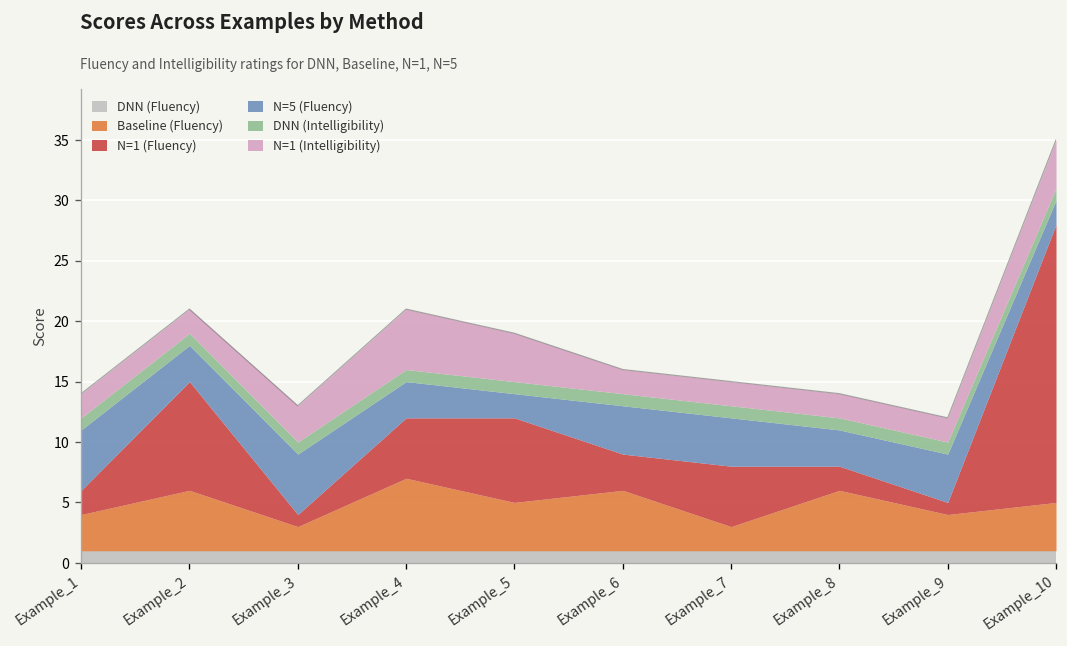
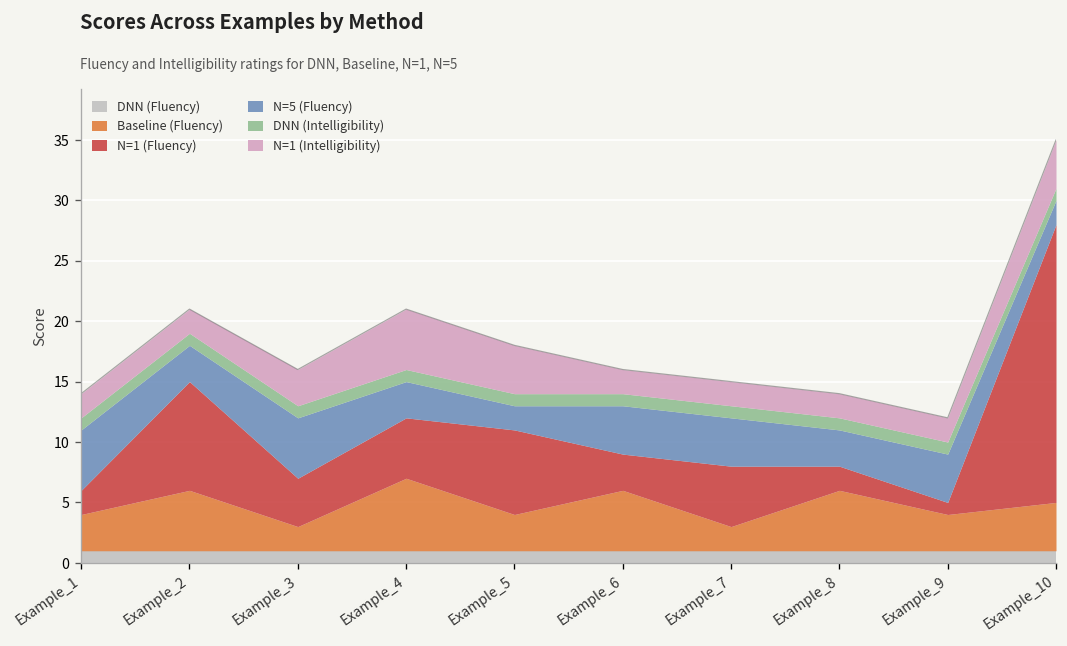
  {
    "Baseline (Fluency)": {
-     "Example_5": 4
+     "Example_5": 3
    },
    "N=1 (Fluency)": {
      "Example_1": 2,
      "Example_2": 9,
-     "Example_3": 1,
+     "Example_3": 4,
      "Example_4": 5,
      "Example_5": 7,
      "Example_6": 3,
      "Example_7": 5,
      "Example_8": 2,
      "Example_9": 1,
      "Example_10": 23
    },
    "N=5 (Fluency)": {
      "Example_1": 5,
      "Example_2": 3,
      "Example_3": 5,
      "Example_4": 3,
      "Example_5": 2,
      "Example_6": 4,
      "Example_7": 4,
      "Example_8": 3,
      "Example_9": 4,
      "Example_10": 2
    },
    "DNN (Intelligibility)": {
      "Example_1": 1,
      "Example_2": 1,
      "Example_3": 1,
      "Example_4": 1,
      "Example_5": 1,
      "Example_6": 1,
      "Example_7": 1,
      "Example_8": 1,
      "Example_9": 1,
      "Example_10": 1
    }
  }
